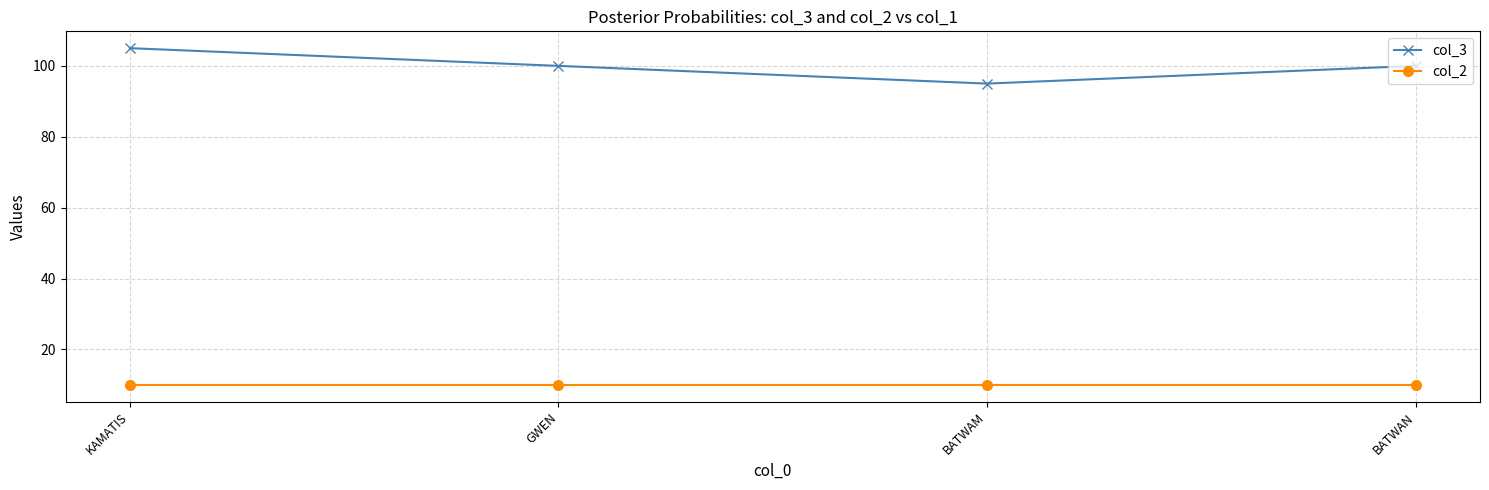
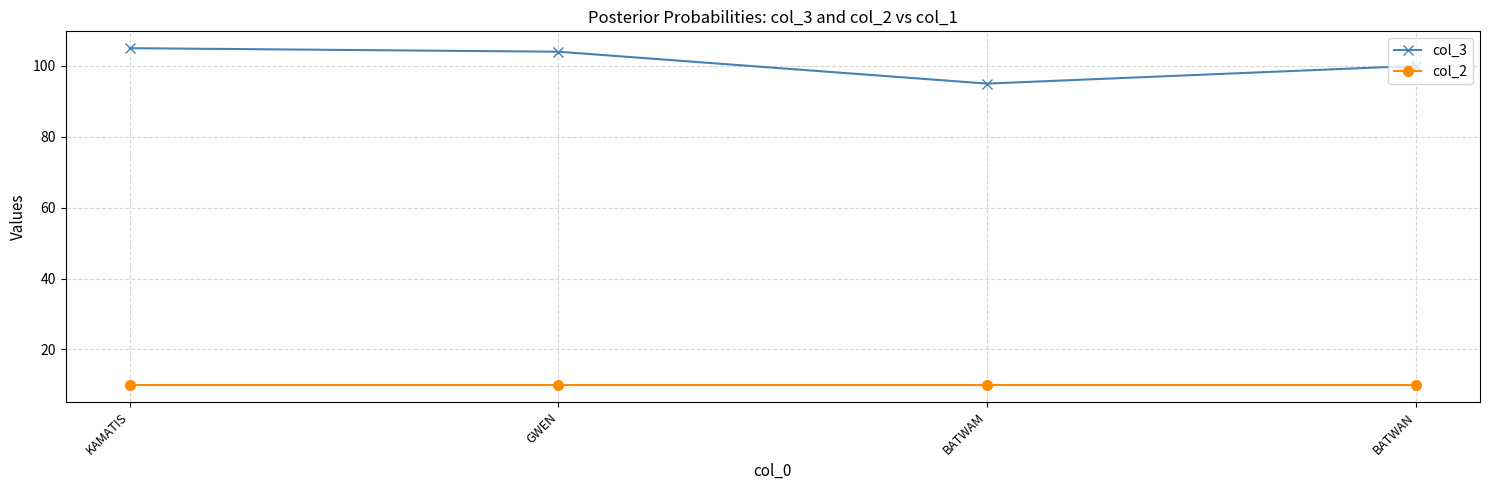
  {
    "col_3": {
      "KAMATIS": 105,
-     "GWEN": 100,
+     "GWEN": 104,
      "BATWAM": 95
    },
    "col_2": {
      "KAMATIS": 10,
      "GWEN": 10,
      "BATWAM": 10,
      "BATWAN": 10
    }
  }
